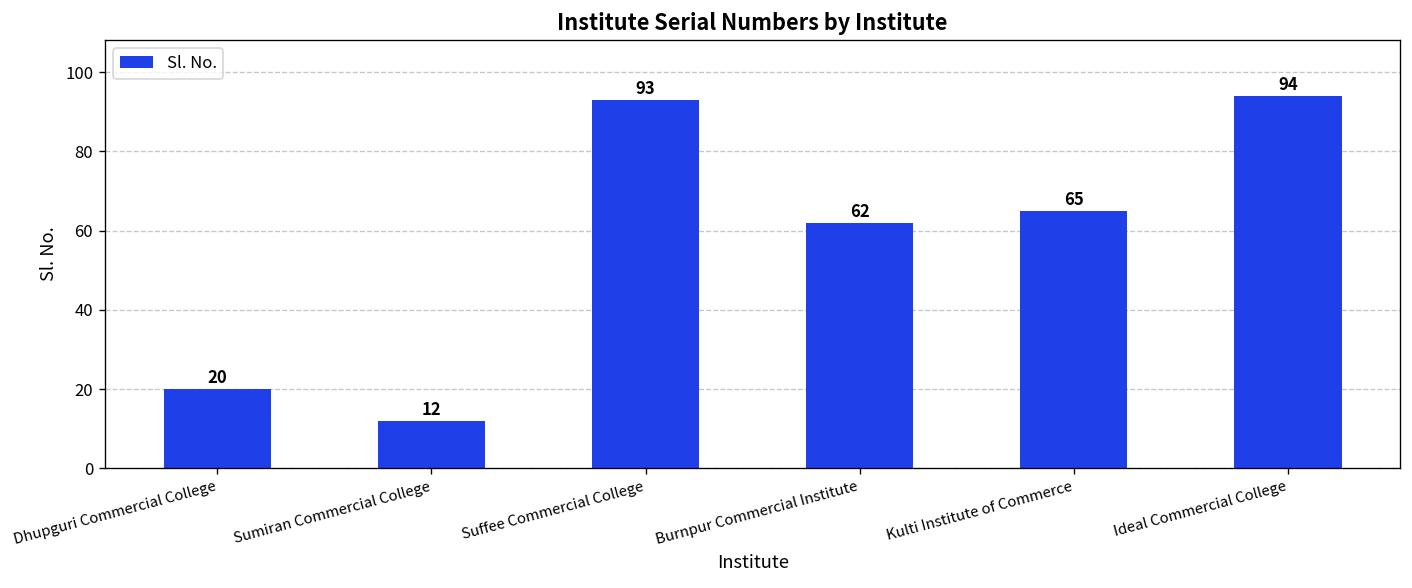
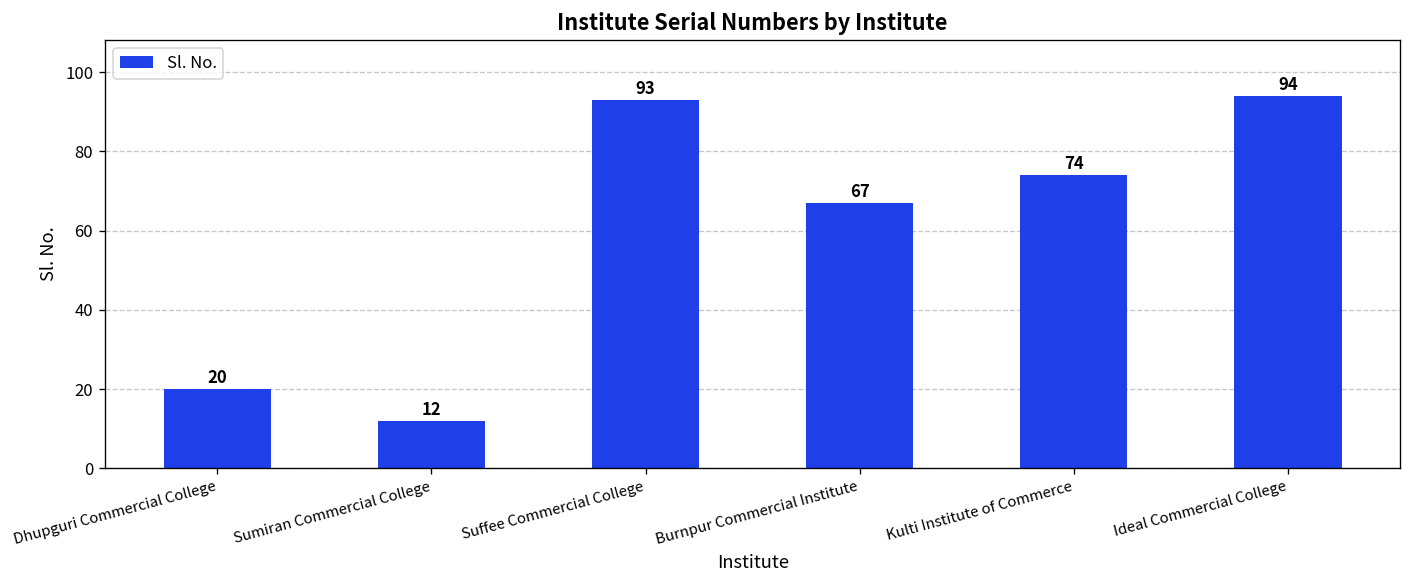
  {
    "Dhupguri Commercial College": 20,
    "Sumiran Commercial College": 12,
    "Suffee Commercial College": 93,
-   "Burnpur Commercial Institute": 62,
-   "Kulti Institute of Commerce": 65,
+   "Burnpur Commercial Institute": 67,
+   "Kulti Institute of Commerce": 74,
    "Ideal Commercial College": 94
  }
